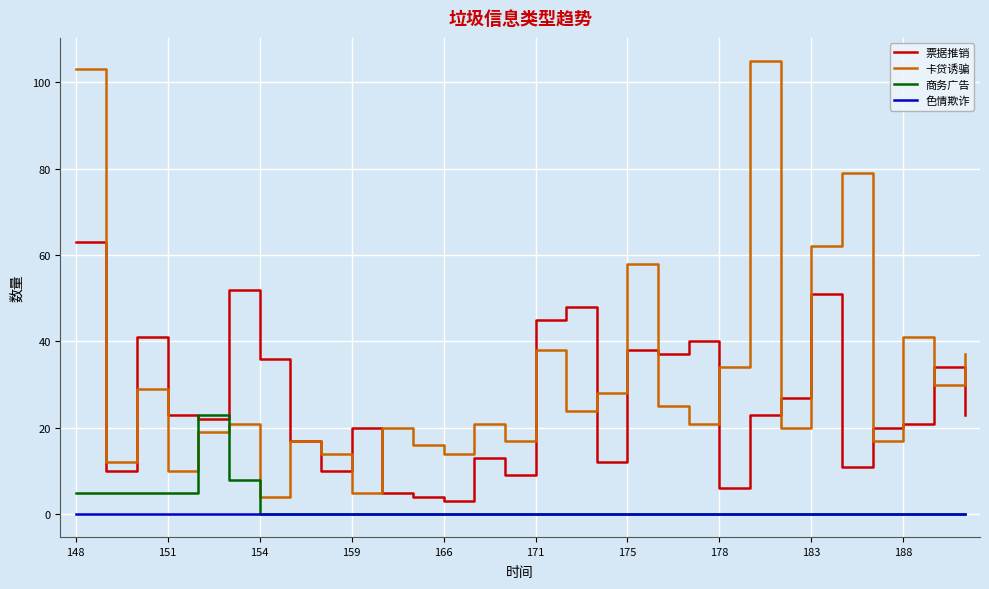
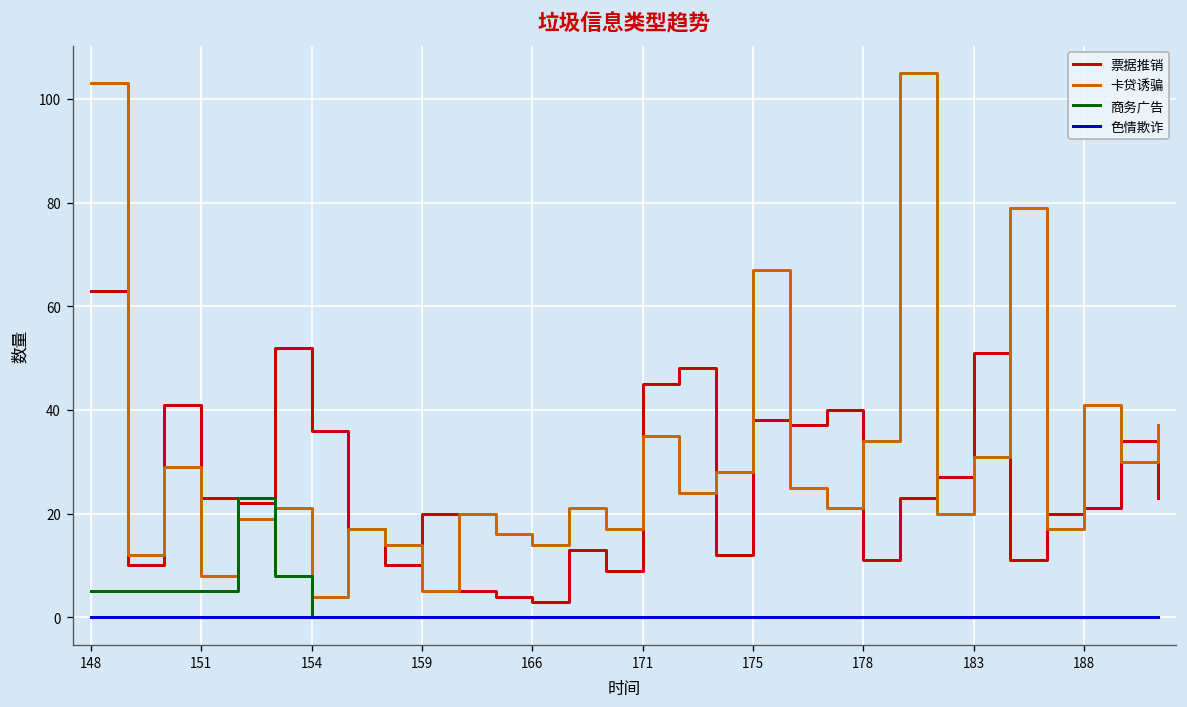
  {
    "票据推销": {
      "148": 63,
      "151": 23,
      "154": 36,
      "159": 20,
      "166": 3,
      "171": 45,
      "175": 38,
-     "178": 6,
+     "178": 11,
      "183": 51,
      "188": 21
    },
    "卡贷诱骗": {
      "148": 103,
-     "151": 10,
+     "151": 8,
      "154": 4,
      "159": 5,
      "166": 14,
-     "171": 38,
-     "175": 58,
+     "171": 35,
+     "175": 67,
      "178": 34,
-     "183": 62,
+     "183": 31,
      "188": 41
    },
    "商务广告": {
      "148": 5,
      "151": 5
    },
    "色情欺诈": {
      "148": 0,
      "151": 0
    }
  }
